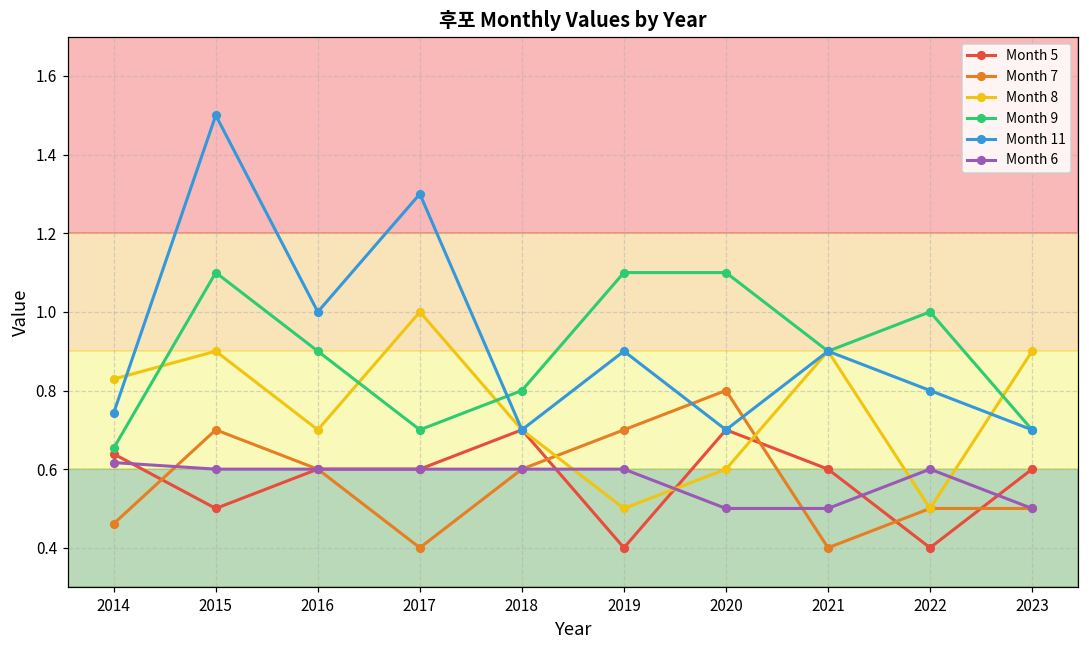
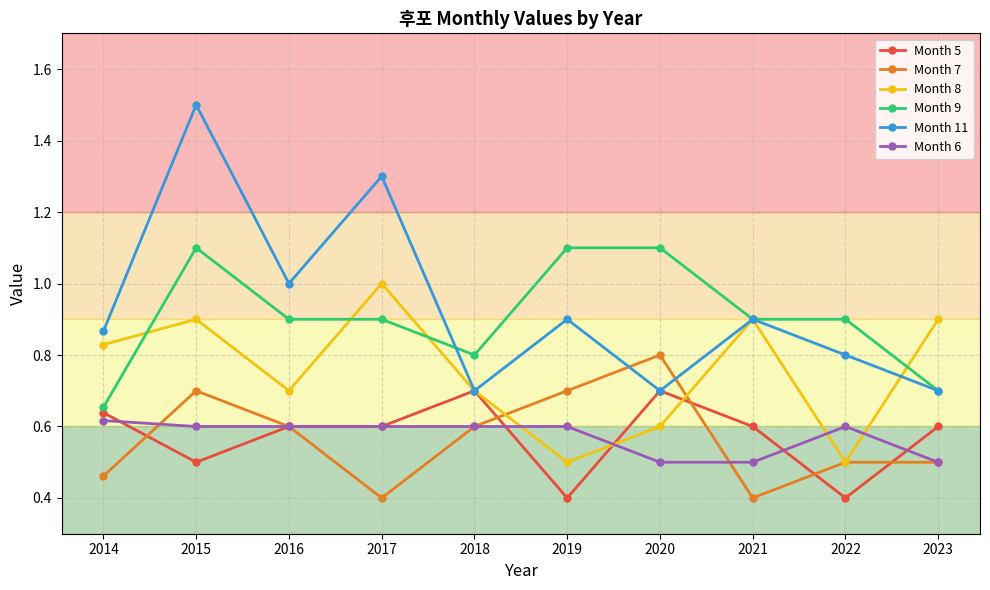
  {
    "Month 8": {
      "2014": 0.83,
      "2015": 0.90,
      "2016": 0.70,
      "2017": 1.00,
      "2019": 0.50,
      "2020": 0.60,
      "2023": 0.90
    },
    "Month 9": {
      "2014": 0.65,
      "2015": 1.1,
      "2016": 0.9,
-     "2017": 0.7,
+     "2017": 0.9,
      "2018": 0.8,
      "2019": 1.1,
      "2020": 1.1,
-     "2022": 1.0
+     "2022": 0.9
    },
    "Month 11": {
-     "2014": 0.74,
+     "2014": 0.87,
      "2015": 1.50,
      "2016": 1.00,
      "2017": 1.30,
      "2019": 0.90,
      "2022": 0.80
    },
    "Month 6": {
      "2014": 0.62,
      "2015": 0.60,
      "2019": 0.60,
      "2020": 0.50,
      "2021": 0.50,
      "2022": 0.60
    }
  }
